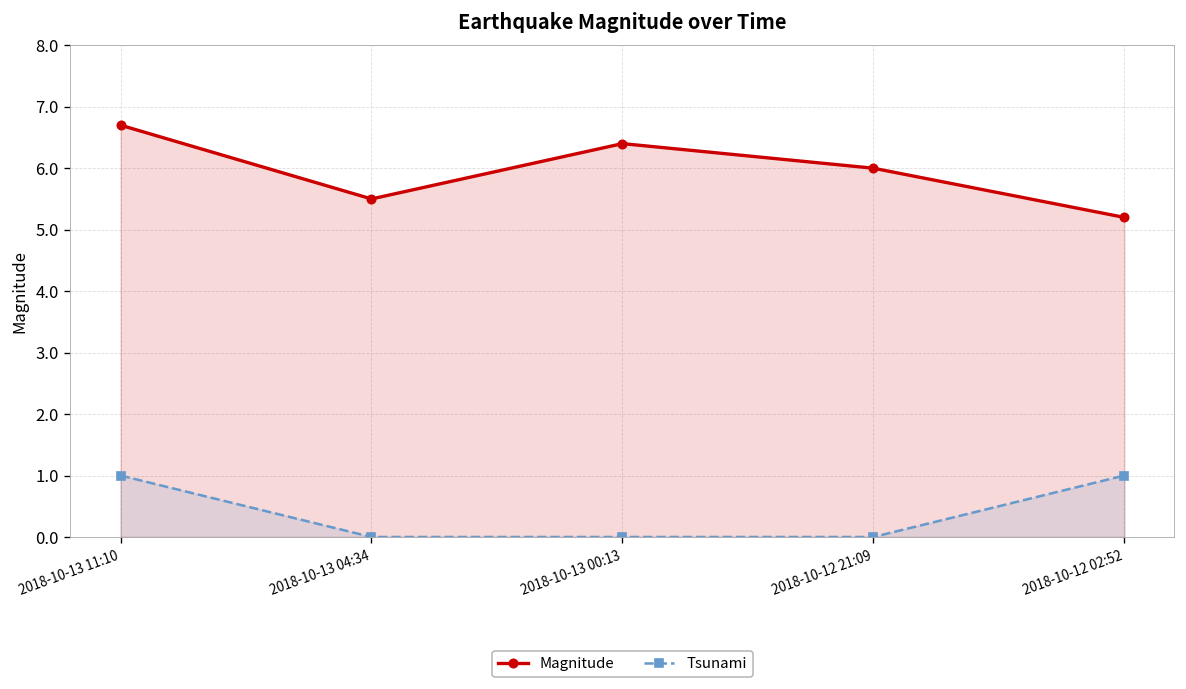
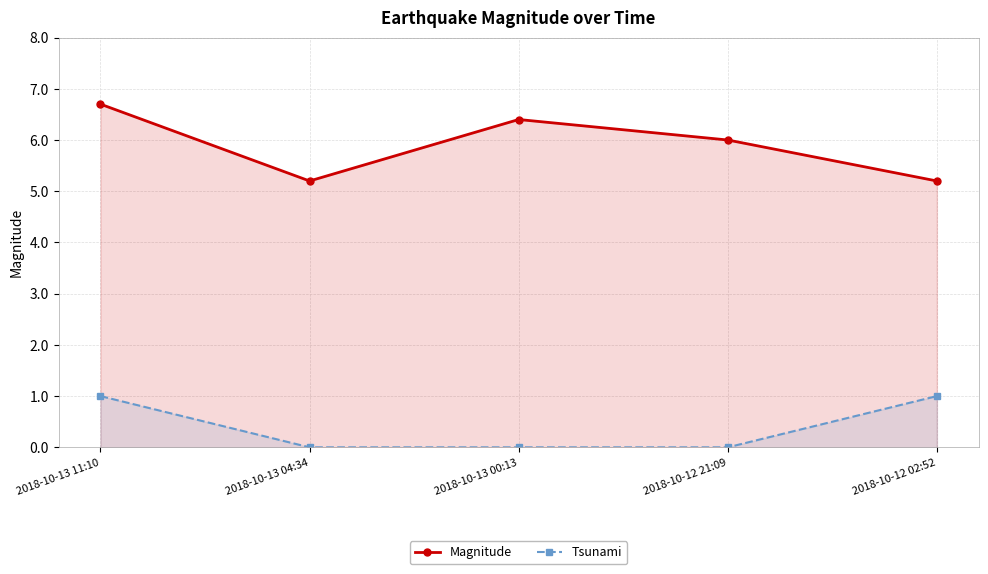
  {
    "Magnitude": {
      "2018-10-13 11:10": 6.7,
-     "2018-10-13 04:34": 5.5,
+     "2018-10-13 04:34": 5.2,
      "2018-10-13 00:13": 6.4,
      "2018-10-12 21:09": 6.0,
      "2018-10-12 02:52": 5.2
    },
    "Tsunami": {
      "2018-10-13 11:10": 1.0,
      "2018-10-13 04:34": 0.0,
      "2018-10-13 00:13": 0.0,
      "2018-10-12 21:09": 0.0,
      "2018-10-12 02:52": 1.0
    }
  }
